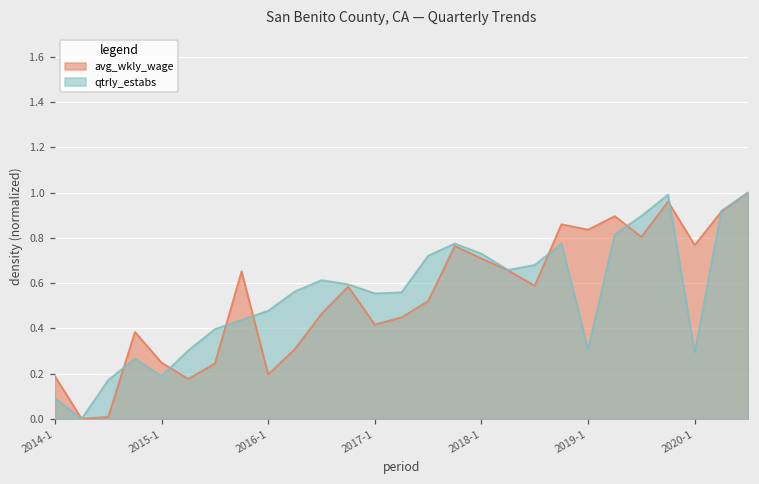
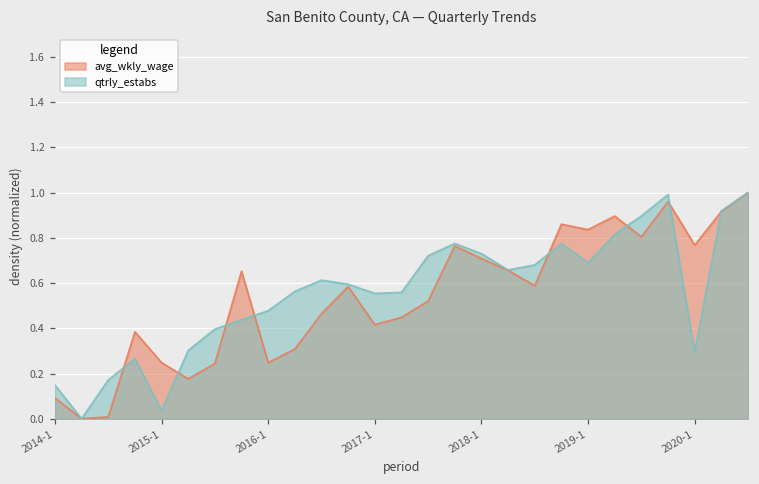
  {
    "avg_wkly_wage": {
-     "2014-1": 0.19,
+     "2014-1": 0.09,
      "2015-1": 0.25,
-     "2016-1": 0.20,
+     "2016-1": 0.25,
      "2017-1": 0.42,
      "2018-1": 0.71,
      "2019-1": 0.84,
      "2020-1": 0.77
    },
    "qtrly_estabs": {
-     "2014-1": 0.09,
-     "2015-1": 0.19,
+     "2014-1": 0.15,
+     "2015-1": 0.04,
      "2016-1": 0.48,
      "2017-1": 0.55,
      "2018-1": 0.73,
-     "2019-1": 0.31,
+     "2019-1": 0.69,
      "2020-1": 0.29
    }
  }
